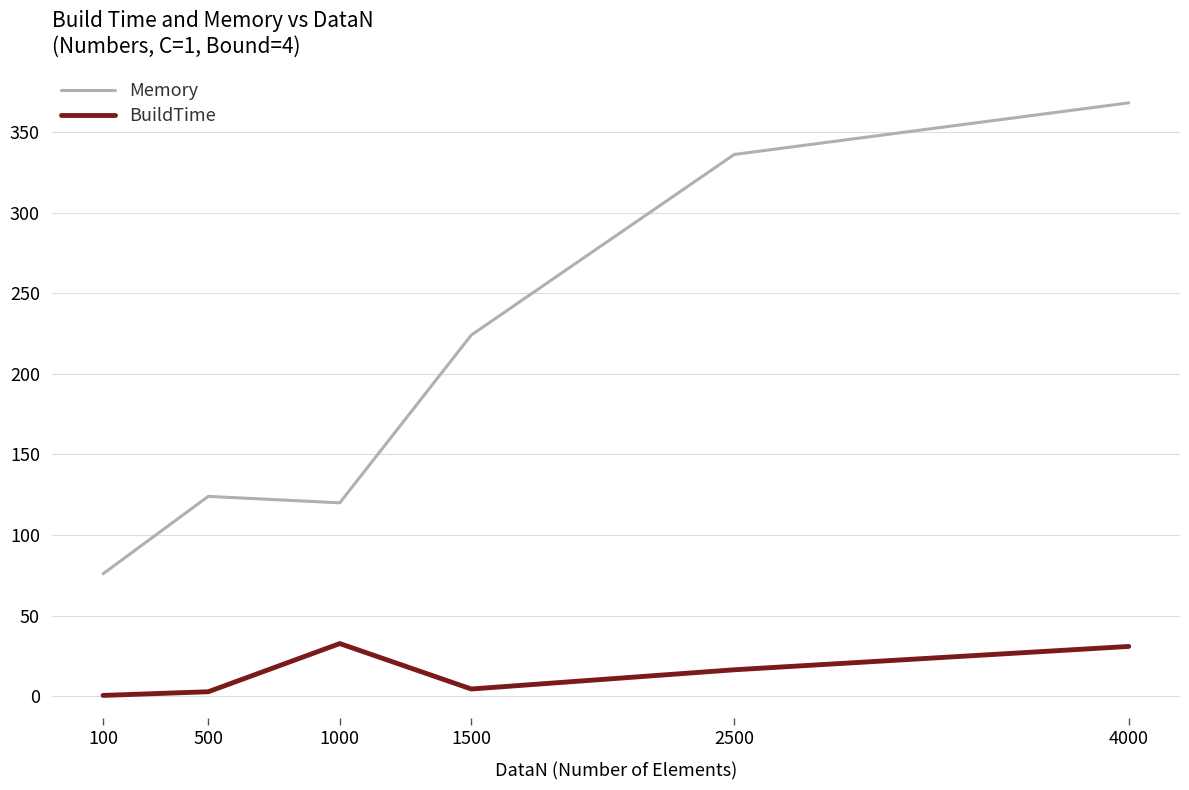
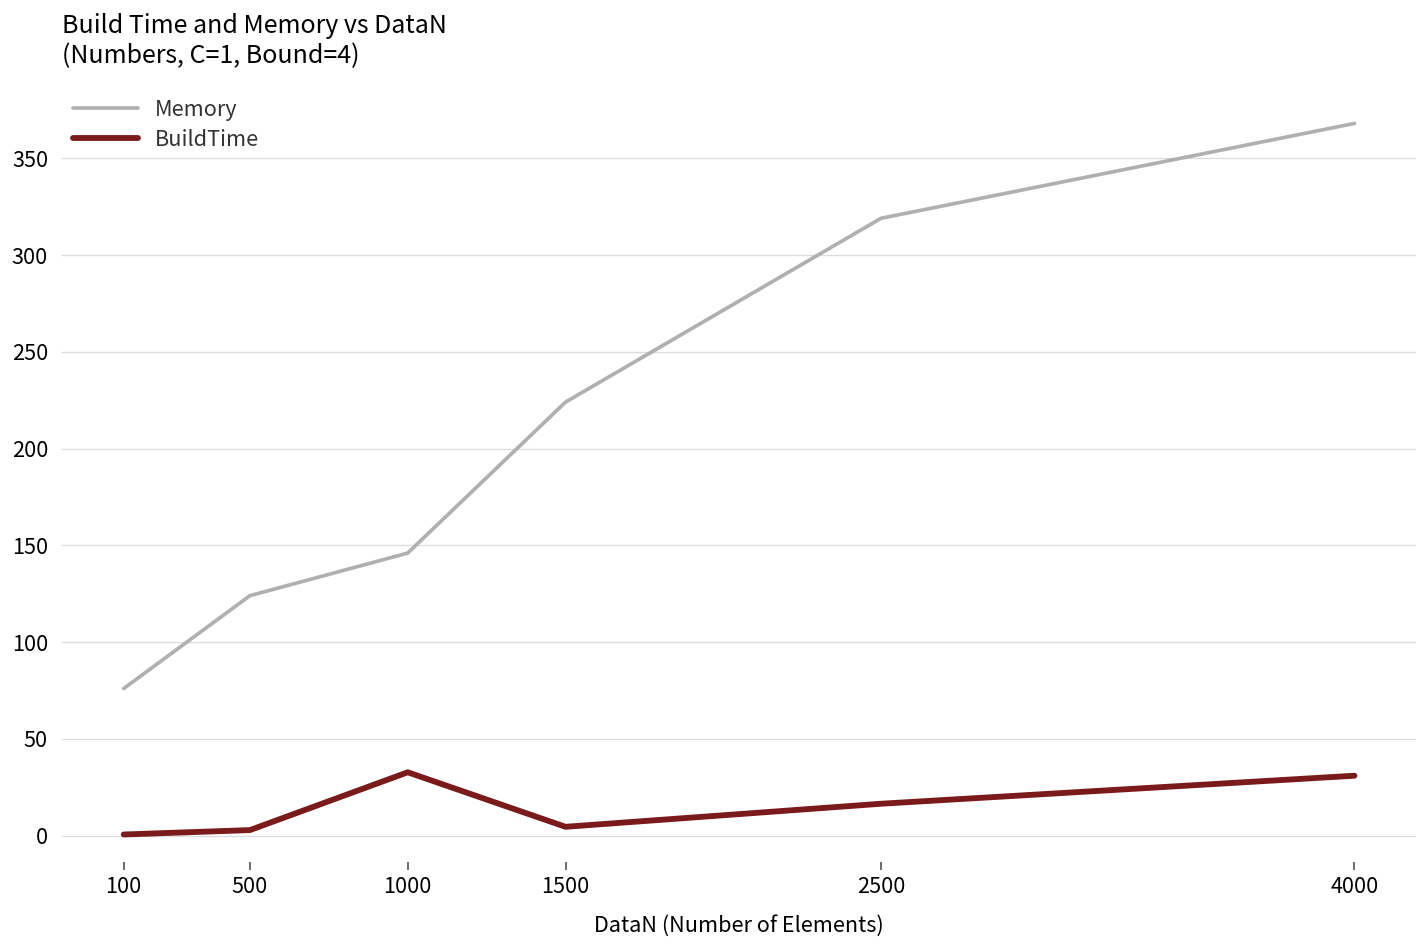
  {
    "Memory": {
      "100": 76,
      "500": 124,
-     "1000": 120,
+     "1000": 146,
      "1500": 224,
-     "2500": 336,
+     "2500": 319,
      "4000": 368
    },
    "BuildTime": {
      "100": 1,
      "500": 3,
      "1000": 33,
      "1500": 5,
      "2500": 16,
      "4000": 31
    }
  }
